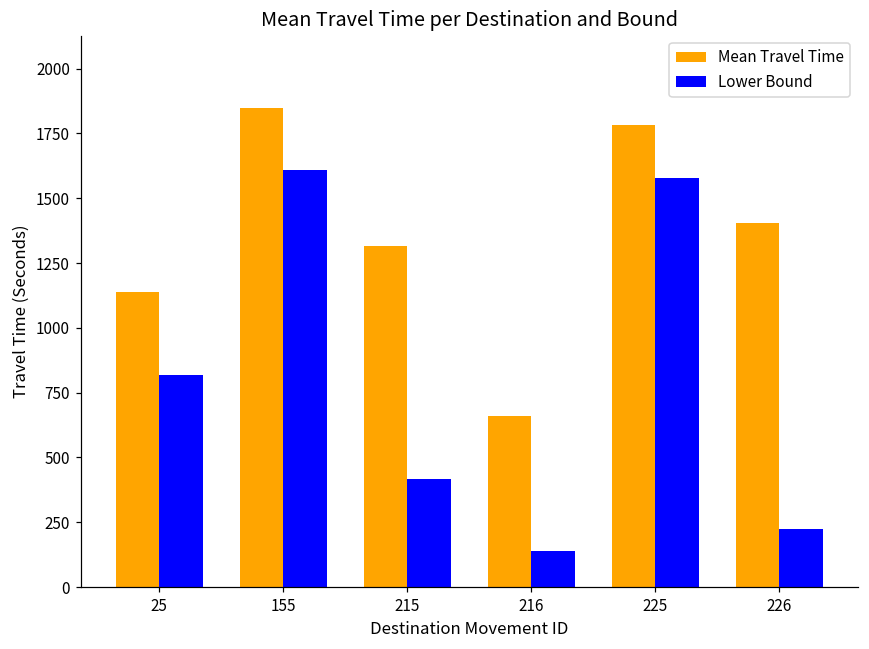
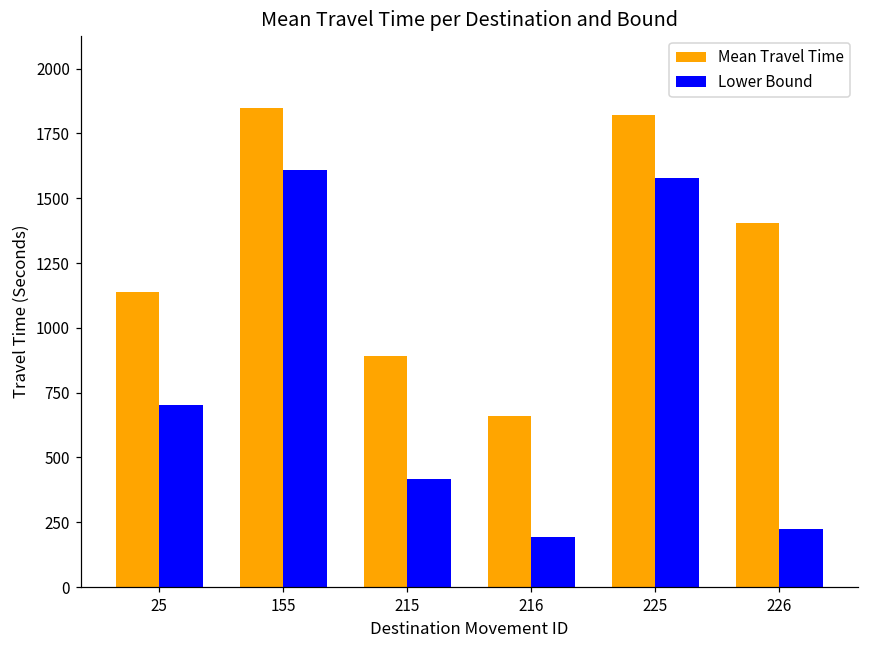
  {
    "Mean Travel Time": {
      "25": 1140,
      "155": 1850,
-     "215": 1320,
+     "215": 890,
      "216": 660,
-     "225": 1780,
+     "225": 1820,
      "226": 1410
    },
    "Lower Bound": {
-     "25": 820,
+     "25": 700,
      "155": 1610,
      "215": 420,
-     "216": 140,
+     "216": 190,
      "225": 1580,
      "226": 230
    }
  }
